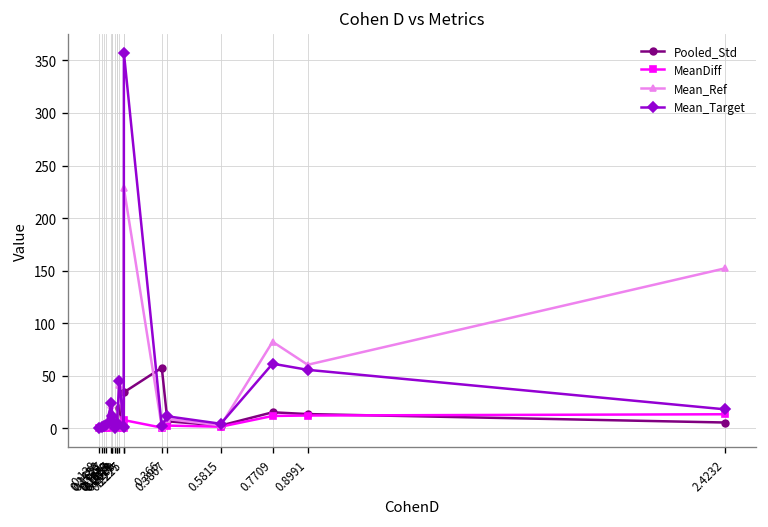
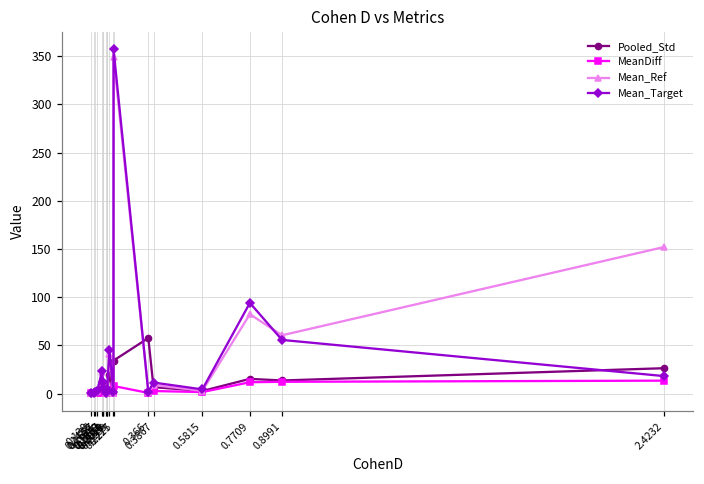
  {
    "Pooled_Std": {
      "0.2109": 20,
      "0.2275": 30,
      "0.366": 60,
      "0.7709": 20,
-     "2.4232": 10
+     "2.4232": 30
    },
    "MeanDiff": {
      "0.2275": 10,
      "0.3867": 0,
      "0.7709": 10,
      "2.4232": 10
    },
    "Mean_Ref": {
      "0.2109": 40,
-     "0.2275": 230,
+     "0.2275": 350,
      "0.7709": 80,
      "0.8991": 60,
      "2.4232": 150
    },
    "Mean_Target": {
      "0.2109": 50,
      "0.2275": 360,
-     "0.7709": 60,
+     "0.7709": 90,
      "0.8991": 60,
      "2.4232": 20
    }
  }
